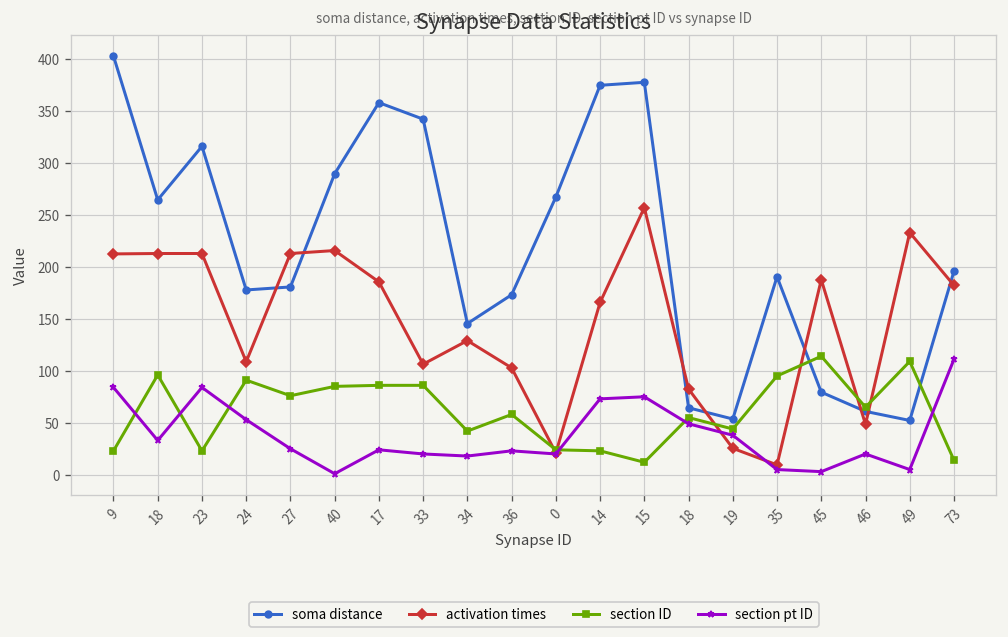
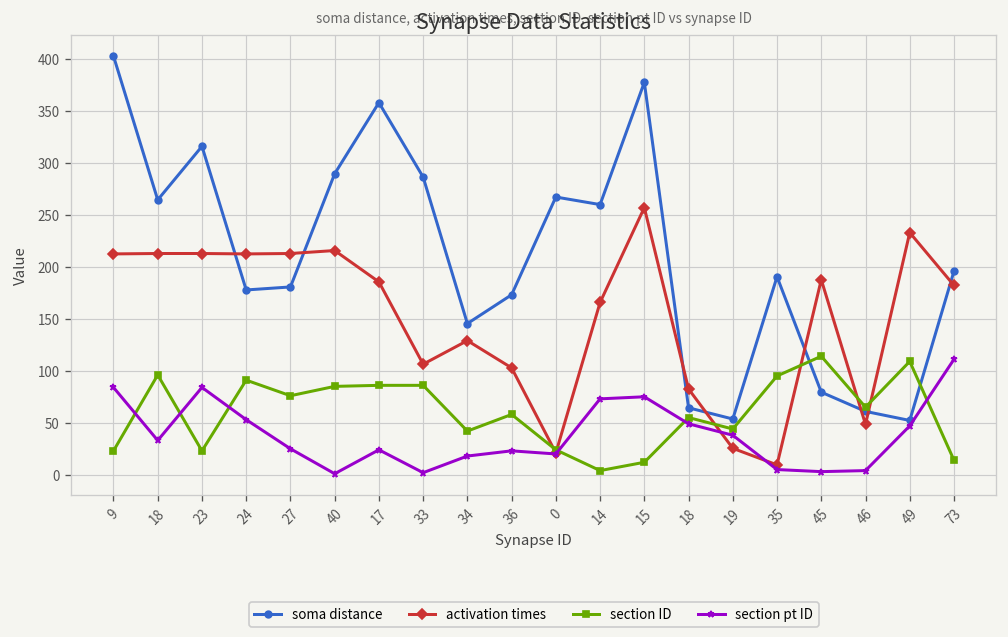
  {
    "soma distance": {
      "9": 400,
      "23": 320,
      "24": 180,
      "27": 180,
      "40": 290,
      "17": 360,
-     "33": 340,
+     "33": 290,
      "34": 150,
      "36": 170,
      "0": 270,
-     "14": 370,
+     "14": 260,
      "15": 380,
      "19": 50,
      "35": 190,
      "45": 80,
      "46": 60,
      "49": 50,
      "73": 200
    },
    "activation times": {
      "9": 210,
      "23": 210,
-     "24": 110,
+     "24": 210,
      "27": 210,
      "40": 220,
      "17": 190,
      "33": 110,
      "34": 130,
      "36": 100,
      "14": 170,
      "15": 260,
      "19": 30,
      "35": 10,
      "45": 190,
      "46": 50,
      "49": 230,
      "73": 180
    },
    "section ID": {
      "9": 20,
      "23": 20,
      "24": 90,
      "27": 80,
      "40": 90,
      "17": 90,
      "33": 90,
      "34": 40,
      "36": 60,
      "0": 20,
-     "14": 20,
+     "14": 0,
      "15": 10,
      "19": 40,
      "35": 100,
      "45": 110,
      "46": 70,
      "49": 110,
      "73": 10
    },
    "section pt ID": {
      "9": 80,
      "23": 80,
      "24": 50,
      "27": 30,
      "40": 0,
      "17": 20,
-     "33": 20,
+     "33": 0,
      "34": 20,
      "36": 20,
      "14": 70,
      "15": 80,
      "19": 40,
      "35": 10,
      "45": 0,
-     "46": 20,
-     "49": 10,
+     "46": 0,
+     "49": 50,
      "73": 110
    }
  }
